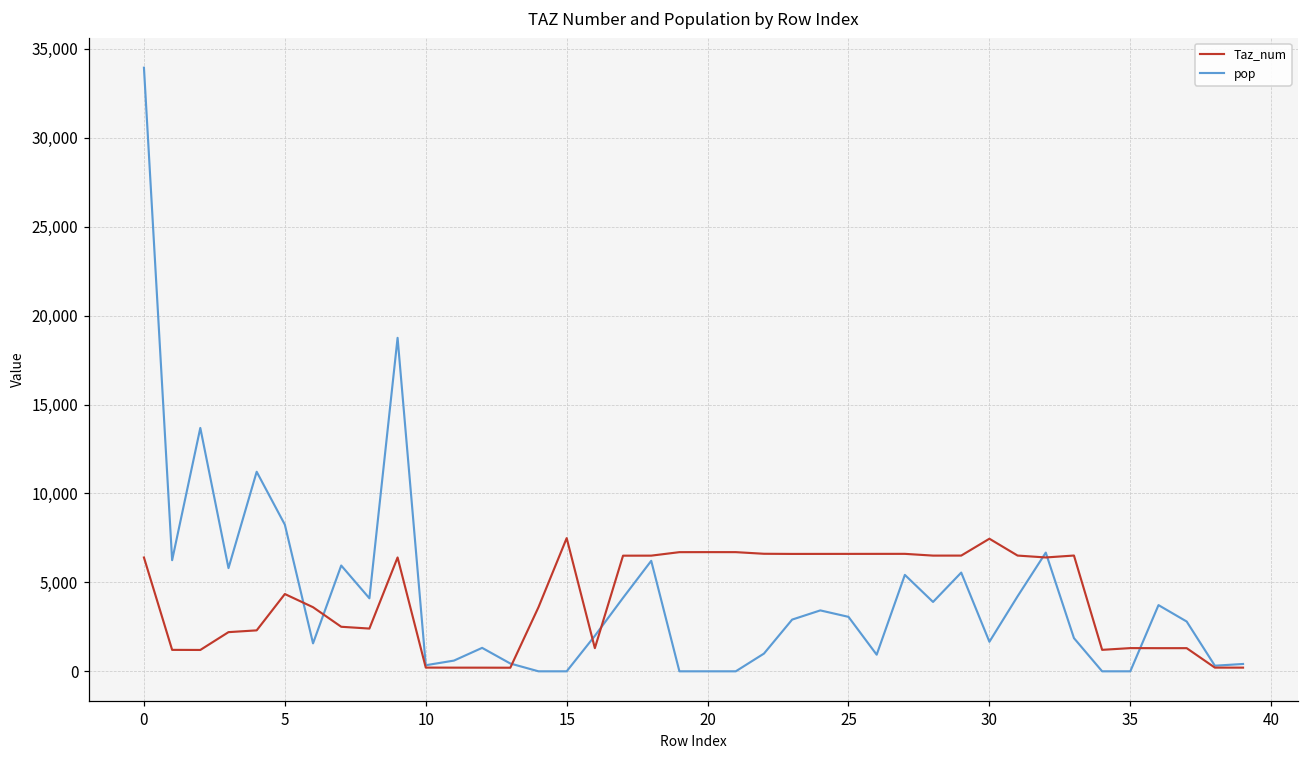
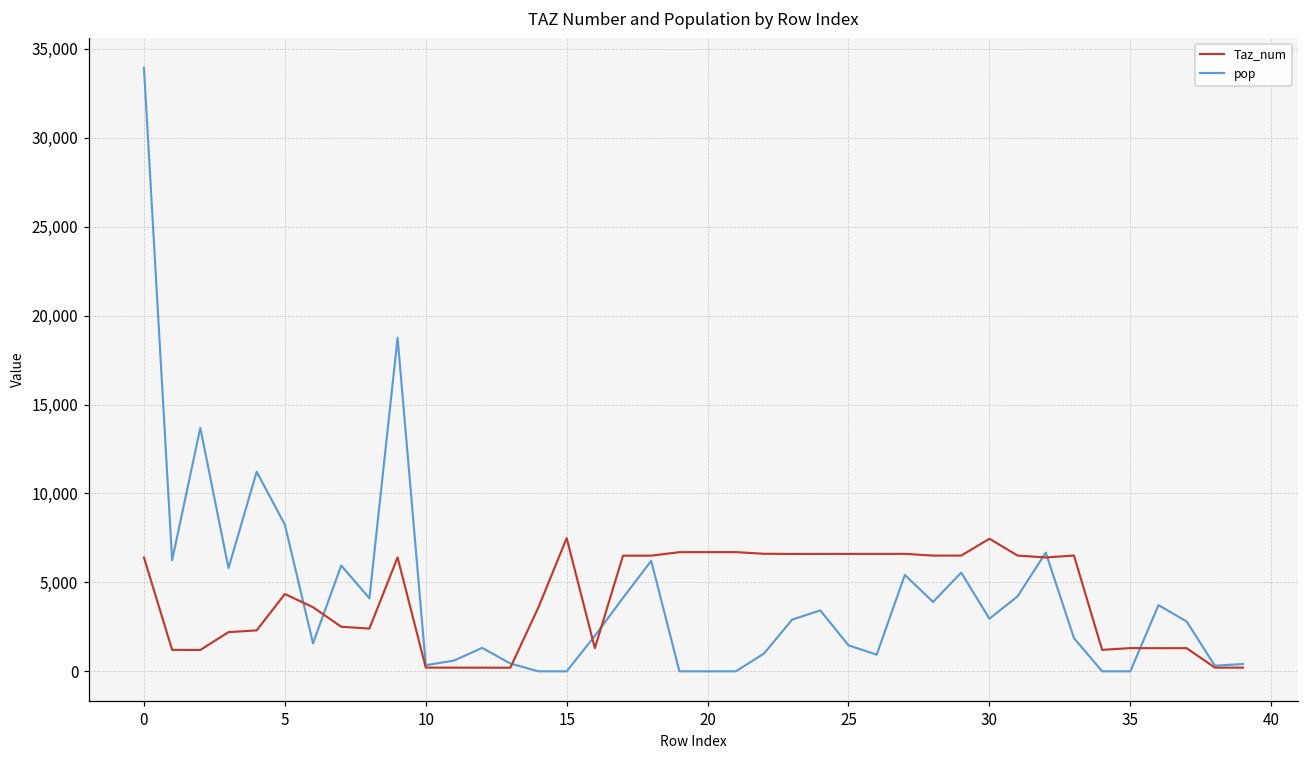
  {
    "Taz_num": {
      "0": "6,400",
      "5": "4,300",
      "15": "7,500",
      "20": "6,700",
      "25": "6,600",
      "30": "7,500",
      "35": "1,300"
    },
    "pop": {
      "0": "33,900",
      "5": "8,200",
      "15": "0",
      "20": "0",
-     "25": "3,100",
-     "30": "1,700",
+     "25": "1,500",
+     "30": "3,000",
      "35": "0"
    }
  }
